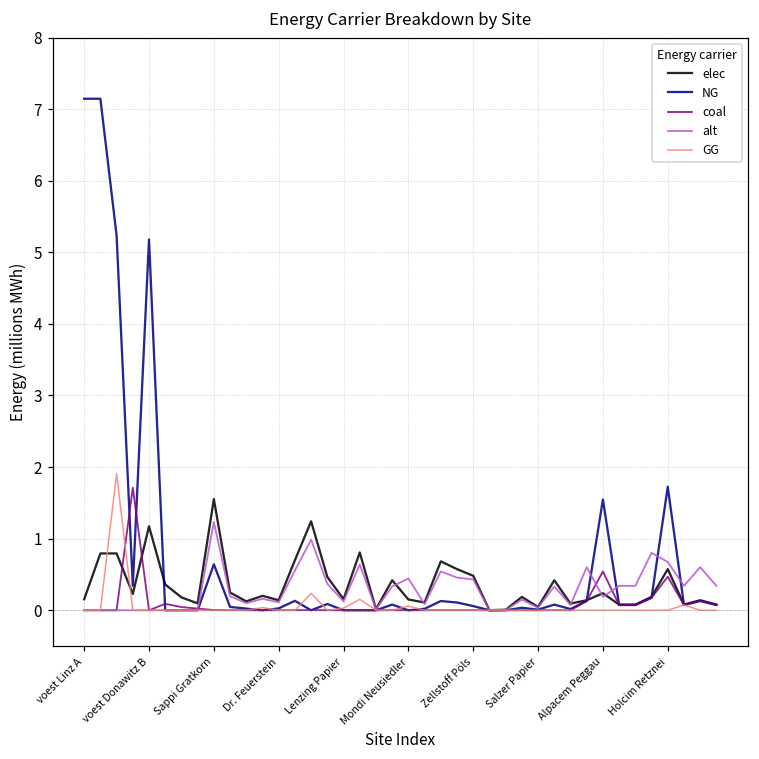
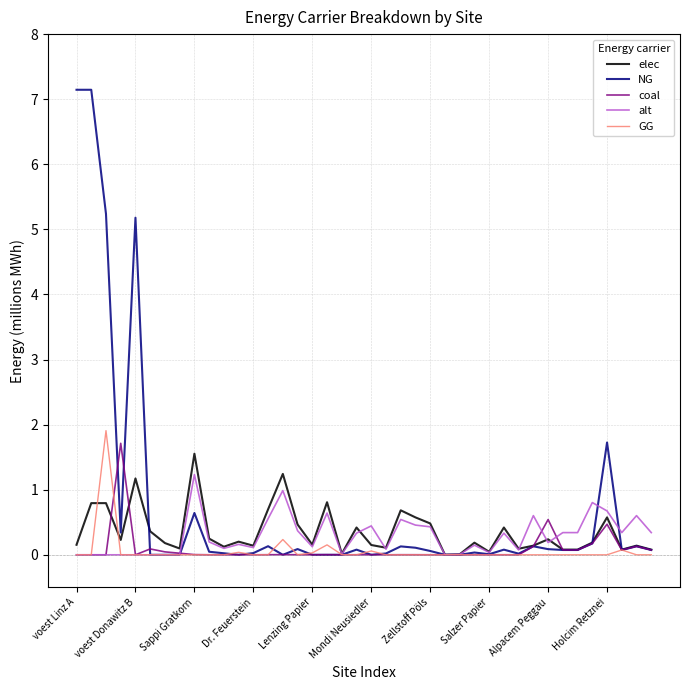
  {
    "elec": {
      "voest Linz A": 0.2,
      "voest Donawitz B": 1.2,
      "Sappi Gratkorn": 1.6,
      "Mondi Neusiedler": 0.2,
      "Zellstoff Pöls": 0.5,
      "Alpacem Peggau": 0.2,
      "Holcim Retznei": 0.6
    },
    "NG": {
      "voest Linz A": 7.1,
      "voest Donawitz B": 5.2,
      "Sappi Gratkorn": 0.6,
      "Zellstoff Pöls": 0.1,
-     "Alpacem Peggau": 1.5,
+     "Alpacem Peggau": 0.1,
      "Holcim Retznei": 1.7
    },
    "coal": {
      "Alpacem Peggau": 0.5,
      "Holcim Retznei": 0.5
    },
    "alt": {
      "Sappi Gratkorn": 1.2,
      "Mondi Neusiedler": 0.4,
      "Zellstoff Pöls": 0.4,
      "Alpacem Peggau": 0.2,
      "Holcim Retznei": 0.7
    },
    "GG": {
      "Mondi Neusiedler": 0.1,
      "Alpacem Peggau": 0.0,
      "Holcim Retznei": 0.0
    }
  }
